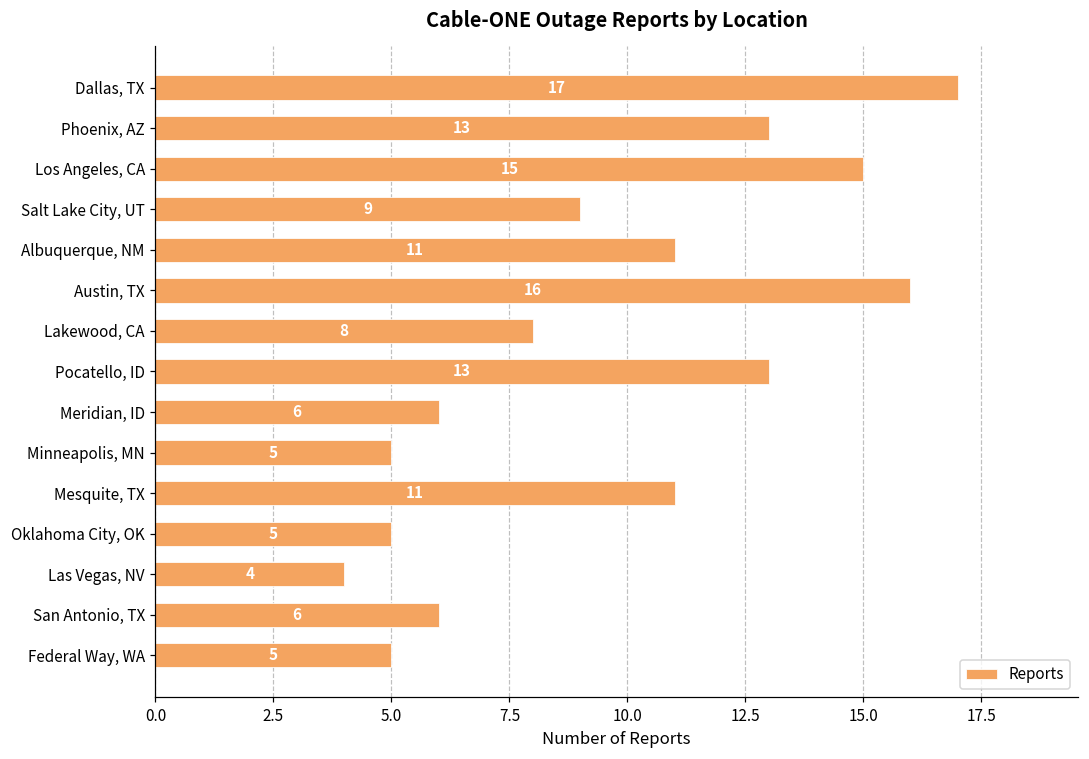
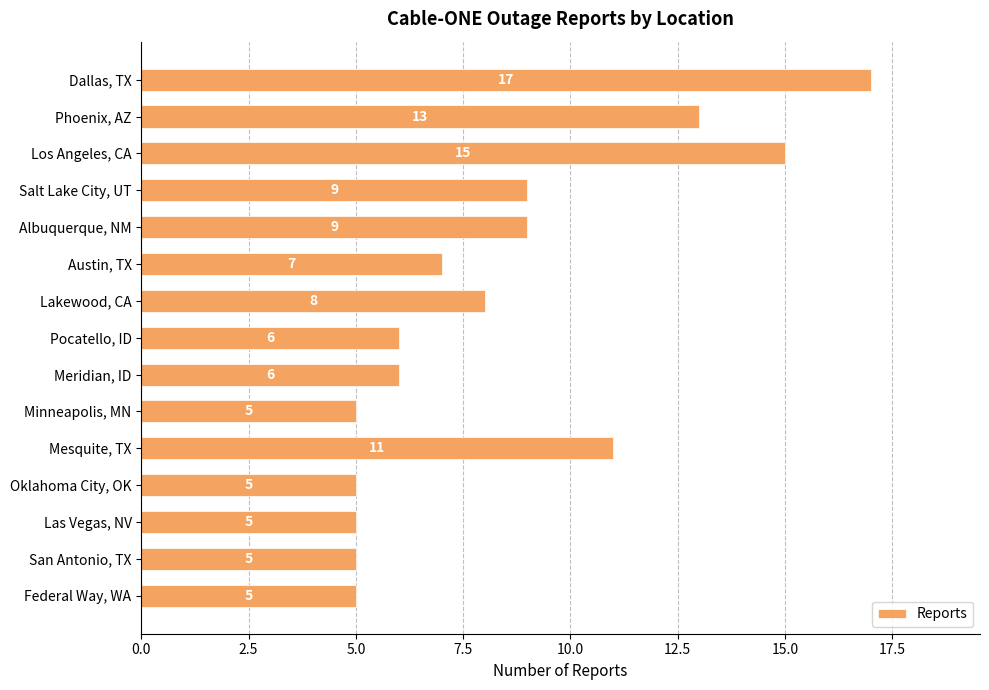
  {
    "Dallas, TX": 17,
    "Phoenix, AZ": 13,
    "Los Angeles, CA": 15,
    "Salt Lake City, UT": 9,
-   "Albuquerque, NM": 11,
-   "Austin, TX": 16,
+   "Albuquerque, NM": 9,
+   "Austin, TX": 7,
    "Lakewood, CA": 8,
-   "Pocatello, ID": 13,
+   "Pocatello, ID": 6,
    "Meridian, ID": 6,
    "Minneapolis, MN": 5,
    "Mesquite, TX": 11,
    "Oklahoma City, OK": 5,
-   "Las Vegas, NV": 4,
-   "San Antonio, TX": 6,
+   "Las Vegas, NV": 5,
+   "San Antonio, TX": 5,
    "Federal Way, WA": 5
  }
